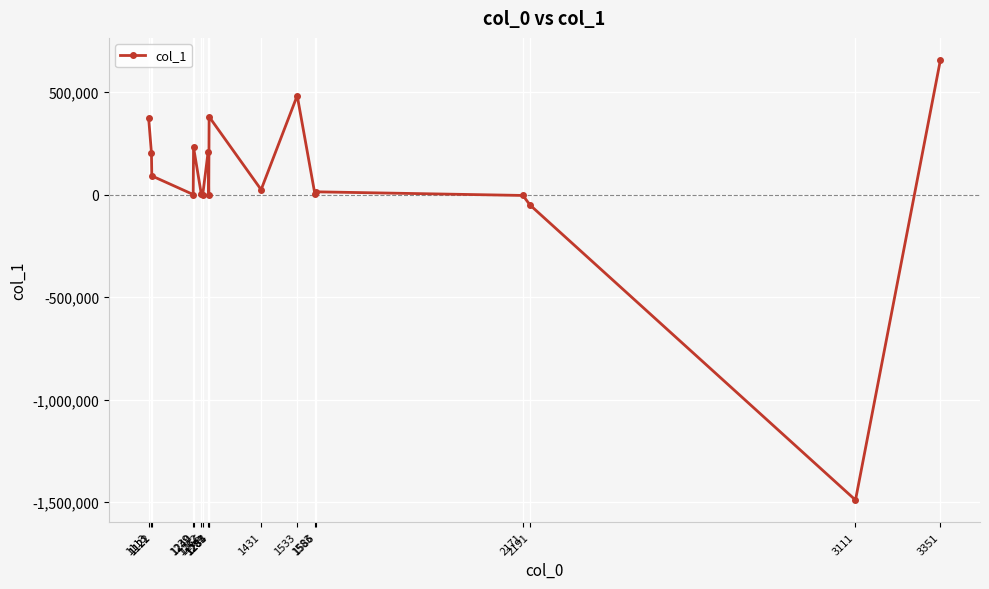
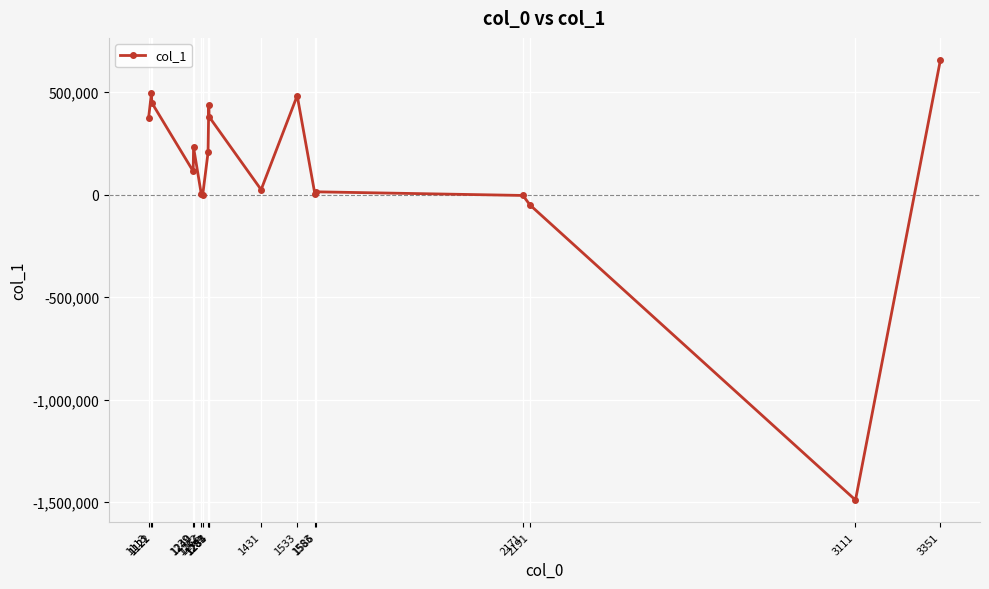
  {
    "1113": "380,000",
-   "1121": "200,000",
-   "1122": "90,000",
-   "1239": "0",
+   "1121": "500,000",
+   "1122": "450,000",
+   "1239": "110,000",
    "1240": "230,000",
    "1262": "0",
    "1266": "0",
    "1281": "210,000",
-   "1283": "0",
+   "1283": "440,000",
    "1284": "380,000",
    "1431": "20,000",
    "1533": "480,000",
    "1583": "0",
    "1586": "10,000",
    "2171": "0",
    "2191": "-50,000",
    "3111": "-1,490,000",
    "3351": "660,000"
  }
